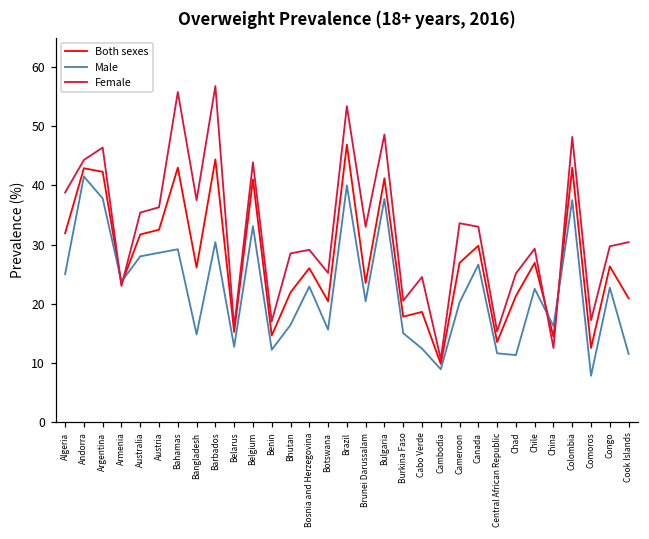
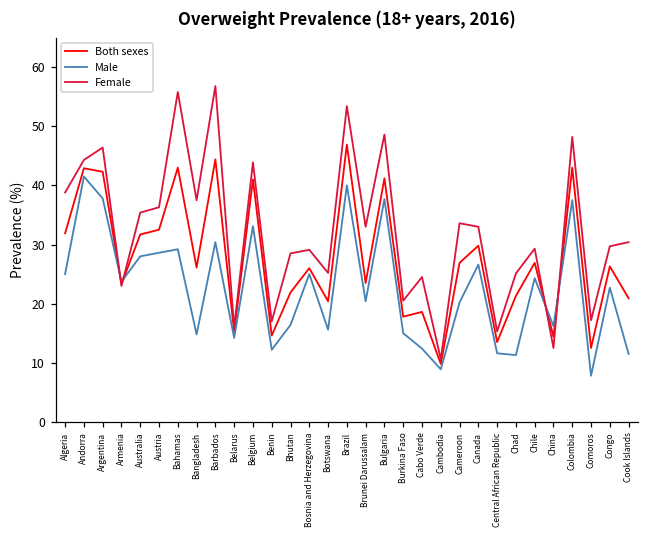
  {
    "Both sexes": {
      "Algeria": 32,
      "Andorra": 43,
      "Argentina": 42,
      "Australia": 32,
      "Austria": 33,
      "Bahamas": 43,
      "Bangladesh": 26,
      "Barbados": 44,
      "Belarus": 15,
      "Belgium": 41,
      "Benin": 15,
      "Bhutan": 22,
      "Bosnia and Herzegovina": 26,
      "Botswana": 20,
      "Brazil": 47,
      "Brunei Darussalam": 24,
      "Bulgaria": 41,
      "Burkina Faso": 18,
      "Cabo Verde": 19,
      "Cambodia": 10,
      "Cameroon": 27,
      "Canada": 30,
      "Central African Republic": 14,
      "Chad": 21,
      "Chile": 27,
      "China": 14,
      "Colombia": 43,
      "Comoros": 13,
      "Congo": 26,
      "Cook Islands": 21
    },
    "Male": {
      "Algeria": 25,
      "Andorra": 42,
      "Argentina": 38,
      "Australia": 28,
      "Austria": 29,
      "Bahamas": 29,
      "Bangladesh": 15,
      "Barbados": 30,
-     "Belarus": 13,
+     "Belarus": 14,
      "Belgium": 33,
      "Benin": 12,
      "Bhutan": 16,
-     "Bosnia and Herzegovina": 23,
+     "Bosnia and Herzegovina": 25,
      "Botswana": 16,
      "Brazil": 40,
      "Brunei Darussalam": 20,
      "Bulgaria": 38,
      "Burkina Faso": 15,
      "Cabo Verde": 12,
      "Cambodia": 9,
      "Cameroon": 20,
      "Canada": 27,
      "Central African Republic": 12,
      "Chad": 11,
-     "Chile": 23,
+     "Chile": 24,
      "China": 16,
      "Colombia": 38,
      "Comoros": 8,
      "Congo": 23,
      "Cook Islands": 12
    },
    "Female": {
      "Algeria": 39,
      "Andorra": 44,
      "Argentina": 46,
      "Australia": 35,
      "Austria": 36,
      "Bahamas": 56,
      "Bangladesh": 38,
      "Barbados": 57,
      "Belarus": 16,
      "Belgium": 44,
      "Benin": 17,
      "Bhutan": 29,
      "Bosnia and Herzegovina": 29,
      "Botswana": 25,
      "Brazil": 53,
      "Brunei Darussalam": 33,
      "Bulgaria": 49,
      "Burkina Faso": 21,
      "Cabo Verde": 25,
      "Cambodia": 11,
      "Cameroon": 34,
      "Canada": 33,
      "Central African Republic": 15,
      "Chad": 25,
      "Chile": 29,
      "China": 13,
      "Colombia": 48,
      "Comoros": 17,
      "Congo": 30,
      "Cook Islands": 30
    }
  }
